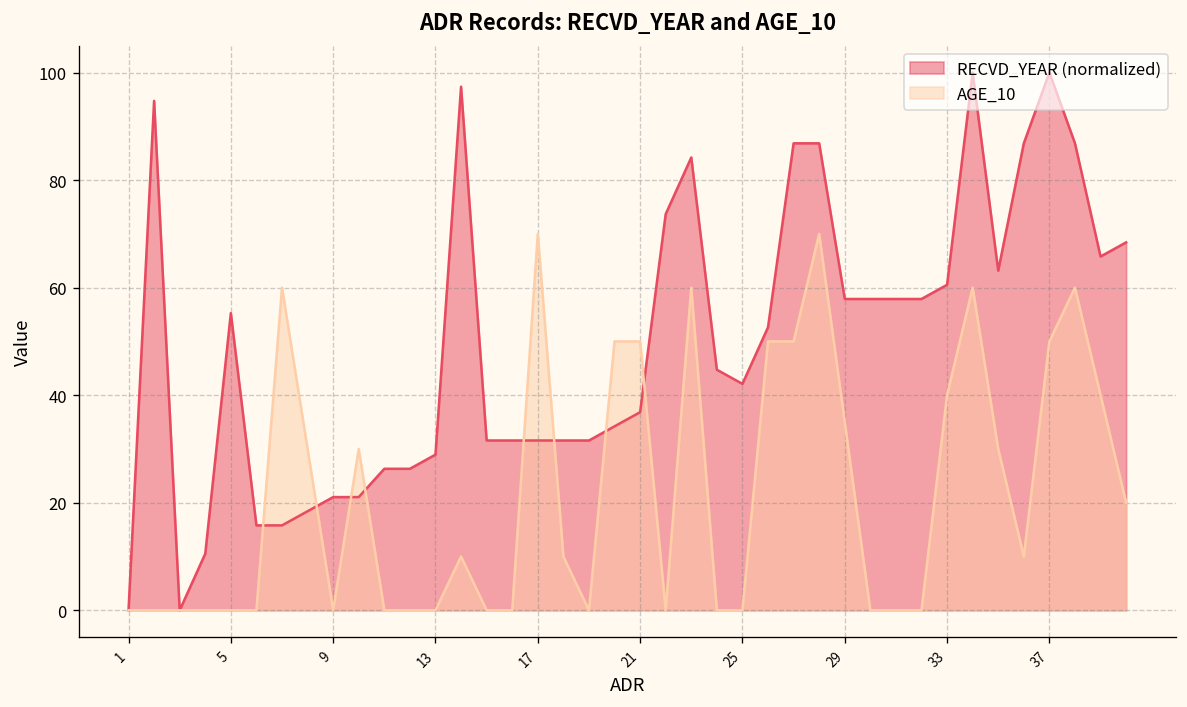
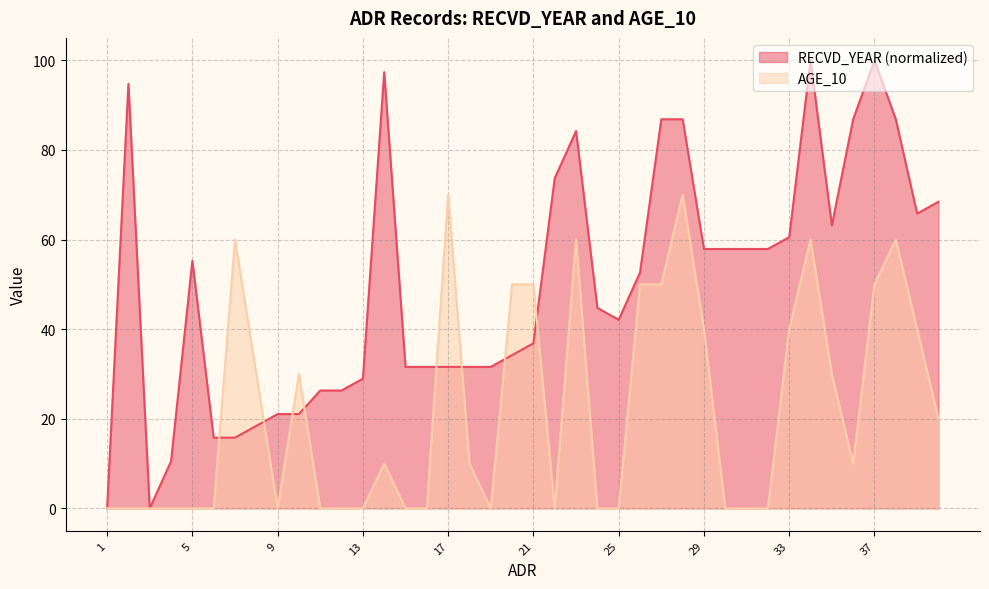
  {
    "RECVD_YEAR (normalized)": {
      "5": 55,
      "9": 21,
      "13": 29,
      "17": 32,
      "21": 37,
      "25": 42,
      "29": 58,
      "33": 61
    },
    "AGE_10": {
      "5": 0,
      "9": 0,
      "13": 0,
      "17": 70,
      "21": 50,
      "25": 0,
-     "29": 35,
+     "29": 40,
      "33": 40,
      "37": 50
    }
  }
